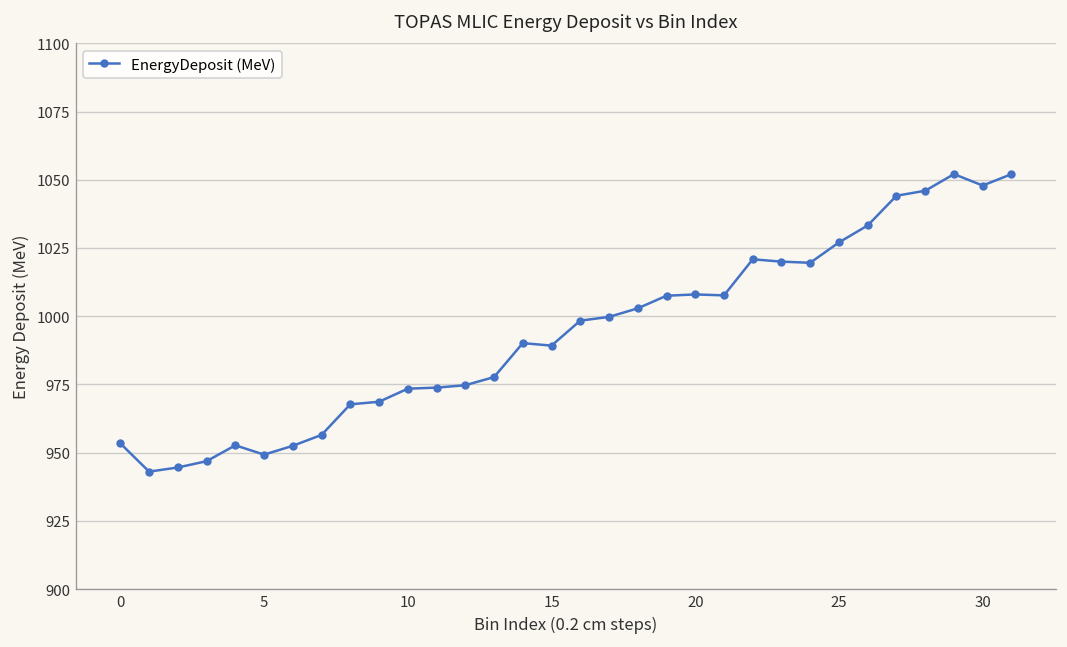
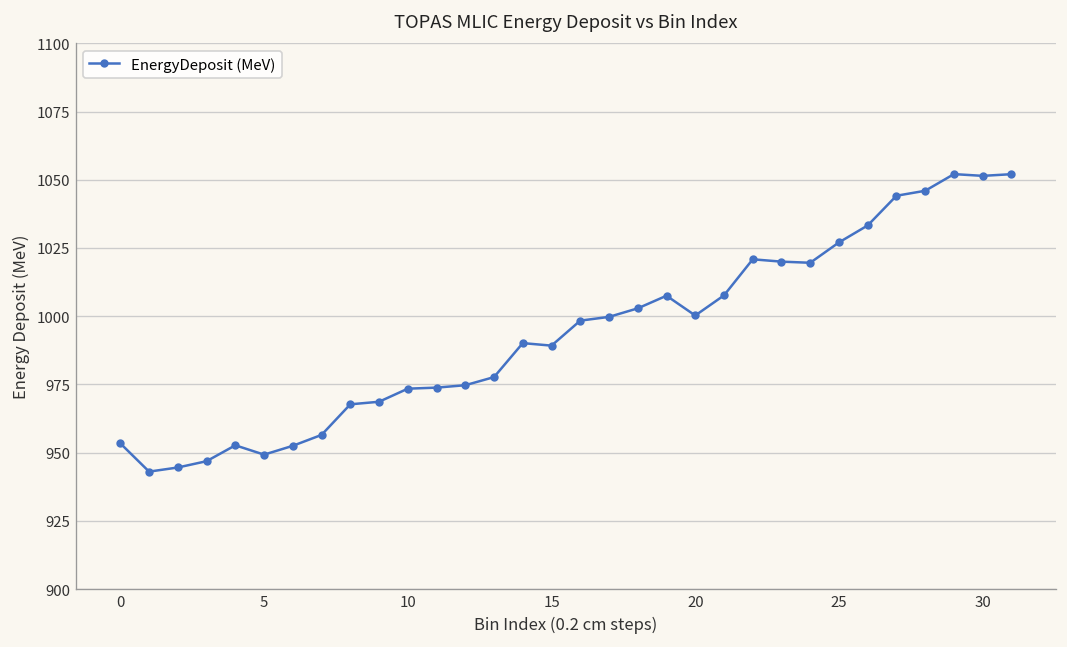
  {
    "0": 953,
    "5": 949,
    "10": 973,
    "15": 989,
-   "20": 1008,
+   "20": 1000,
    "25": 1027,
-   "30": 1048
+   "30": 1051
  }
